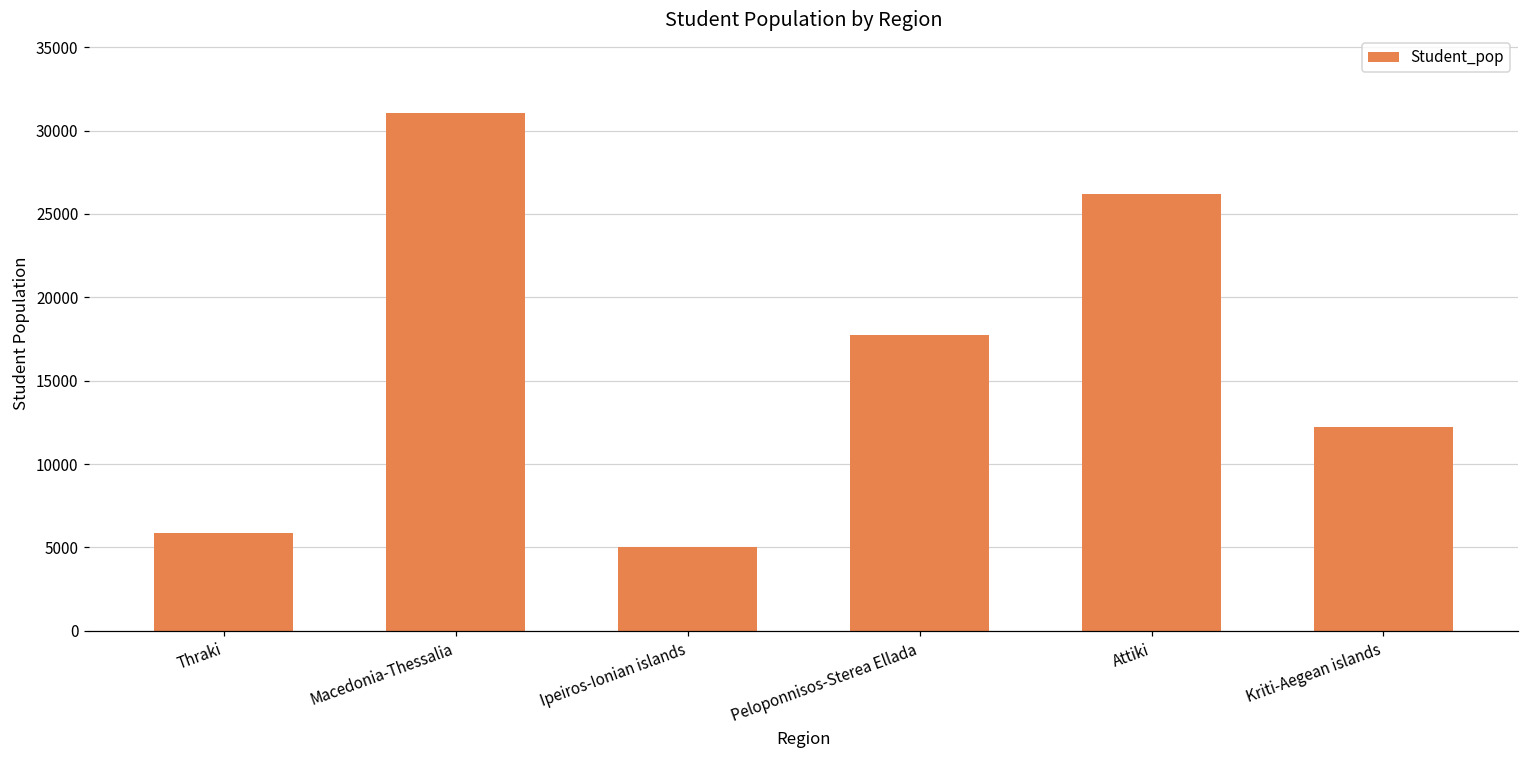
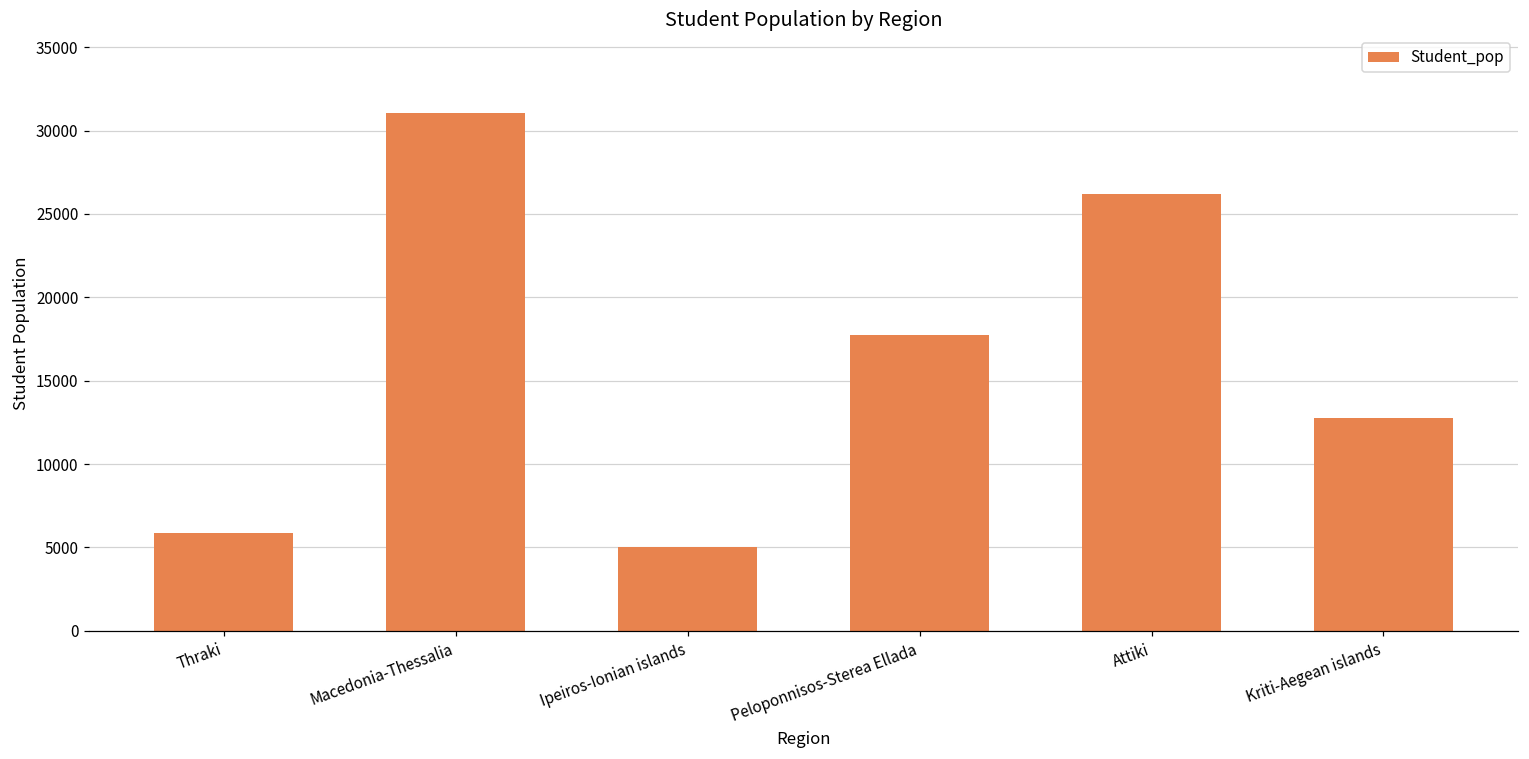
  {
    "Thraki": 5900,
    "Macedonia-Thessalia": 31000,
    "Ipeiros-Ionian islands": 5100,
    "Peloponnisos-Sterea Ellada": 17700,
    "Attiki": 26200,
-   "Kriti-Aegean islands": 12200
+   "Kriti-Aegean islands": 12800
  }
